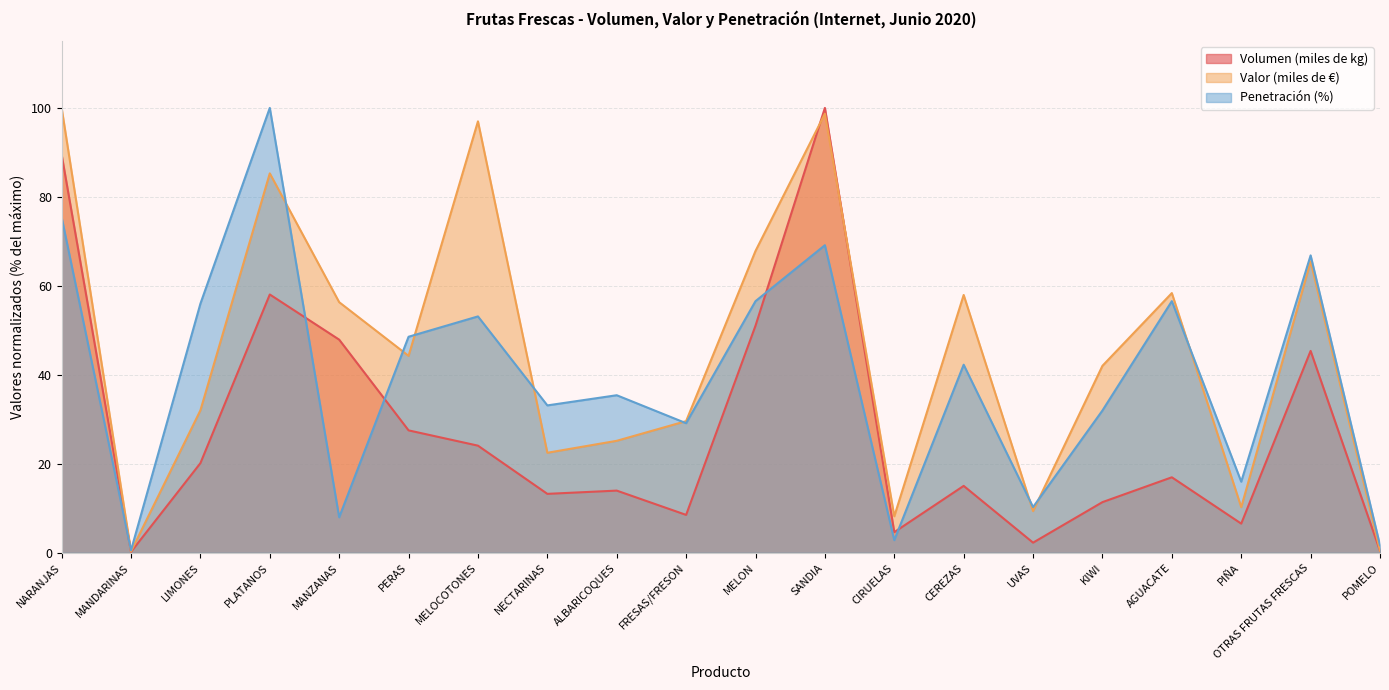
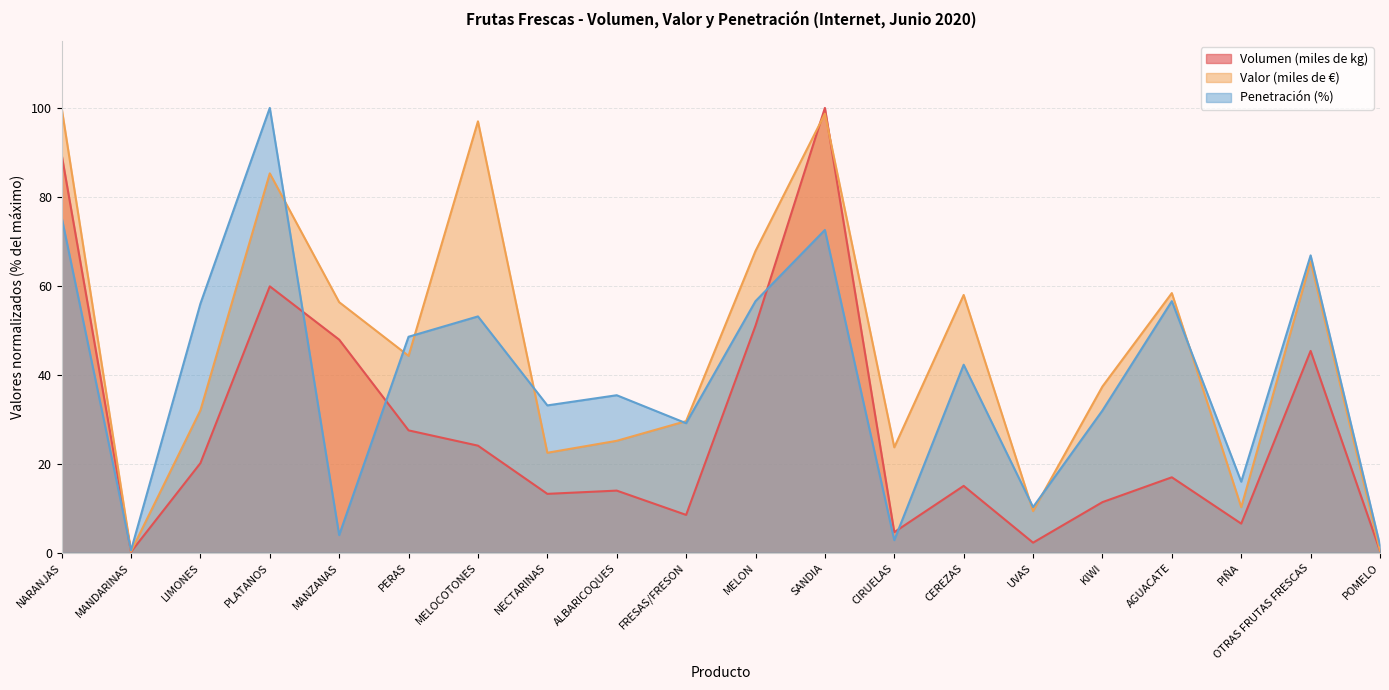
  {
    "Volumen (miles de kg)": {
      "NARANJAS": 90,
      "LIMONES": 20,
-     "PLATANOS": 58,
+     "PLATANOS": 60,
      "MANZANAS": 48,
      "PERAS": 28,
      "MELOCOTONES": 24,
      "NECTARINAS": 13,
      "ALBARICOQUES": 14,
      "FRESAS/FRESON": 9,
      "MELON": 51,
      "SANDIA": 100,
      "CIRUELAS": 5,
      "CEREZAS": 15,
      "UVAS": 2,
      "KIWI": 11,
      "AGUACATE": 17,
      "PIÑA": 7,
      "OTRAS FRUTAS FRESCAS": 45
    },
    "Valor (miles de €)": {
      "NARANJAS": 100,
      "LIMONES": 32,
      "PLATANOS": 85,
      "MANZANAS": 56,
      "PERAS": 44,
      "MELOCOTONES": 97,
      "NECTARINAS": 22,
      "ALBARICOQUES": 25,
      "MELON": 68,
      "SANDIA": 99,
-     "CIRUELAS": 8,
+     "CIRUELAS": 24,
      "CEREZAS": 58,
      "UVAS": 9,
-     "KIWI": 42,
+     "KIWI": 37,
      "AGUACATE": 58,
      "PIÑA": 10,
      "OTRAS FRUTAS FRESCAS": 65
    },
    "Penetración (%)": {
      "NARANJAS": 75,
      "LIMONES": 56,
      "PLATANOS": 100,
-     "MANZANAS": 8,
+     "MANZANAS": 4,
      "PERAS": 49,
      "MELOCOTONES": 53,
      "NECTARINAS": 33,
      "ALBARICOQUES": 35,
      "MELON": 57,
-     "SANDIA": 69,
+     "SANDIA": 73,
      "CIRUELAS": 3,
      "CEREZAS": 42,
      "UVAS": 10,
      "KIWI": 32,
      "AGUACATE": 57,
      "PIÑA": 16,
      "OTRAS FRUTAS FRESCAS": 67,
      "POMELO": 2
    }
  }
